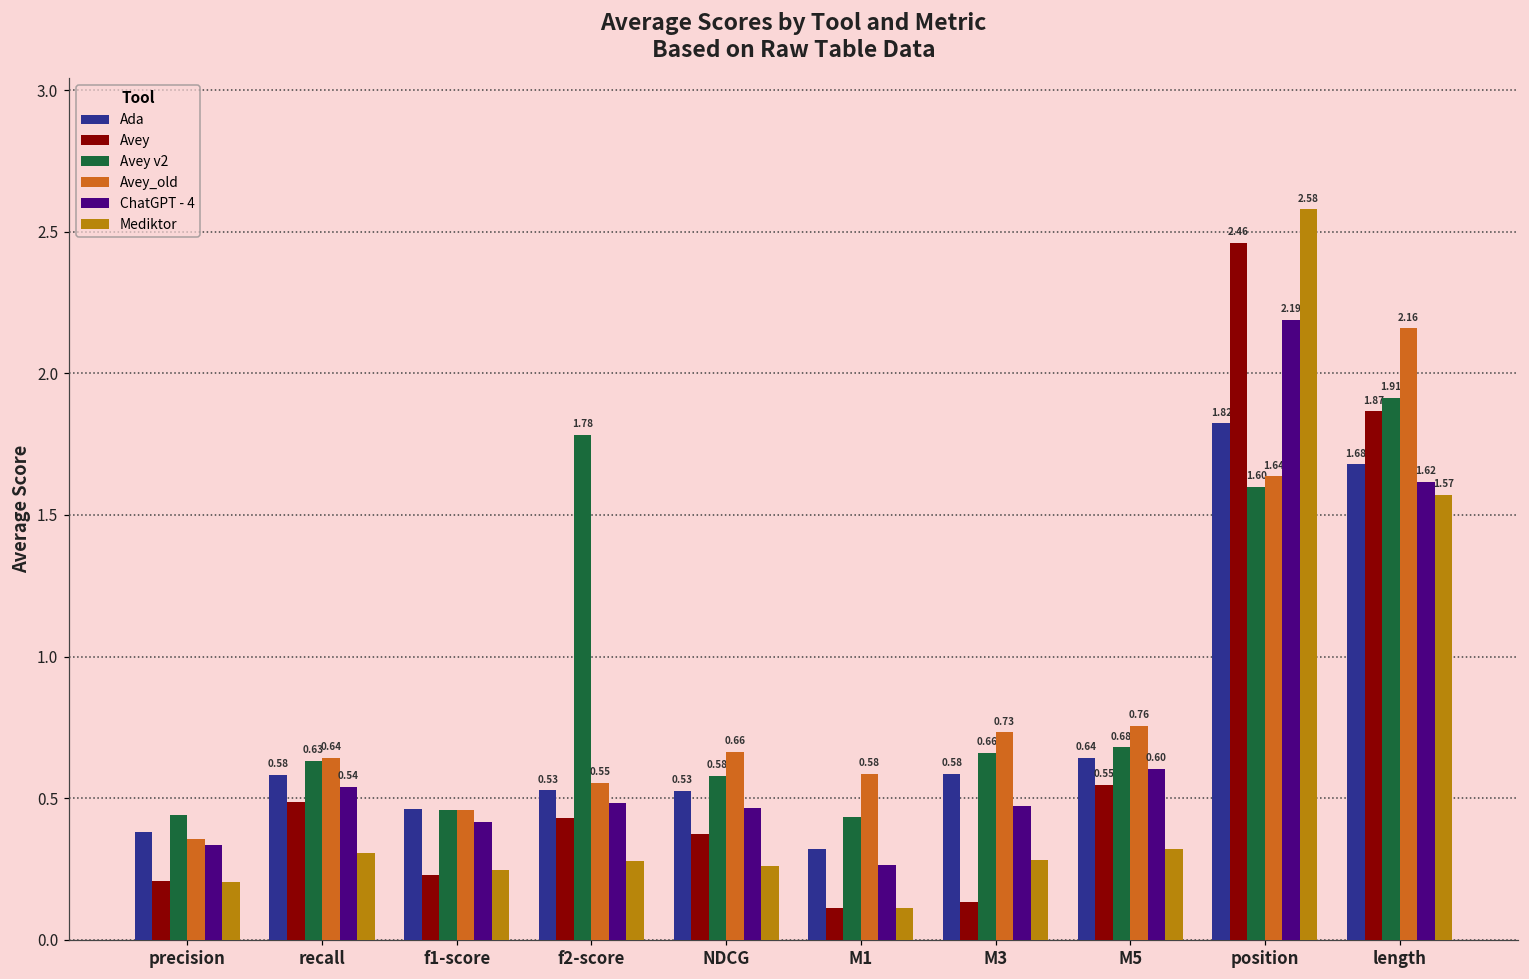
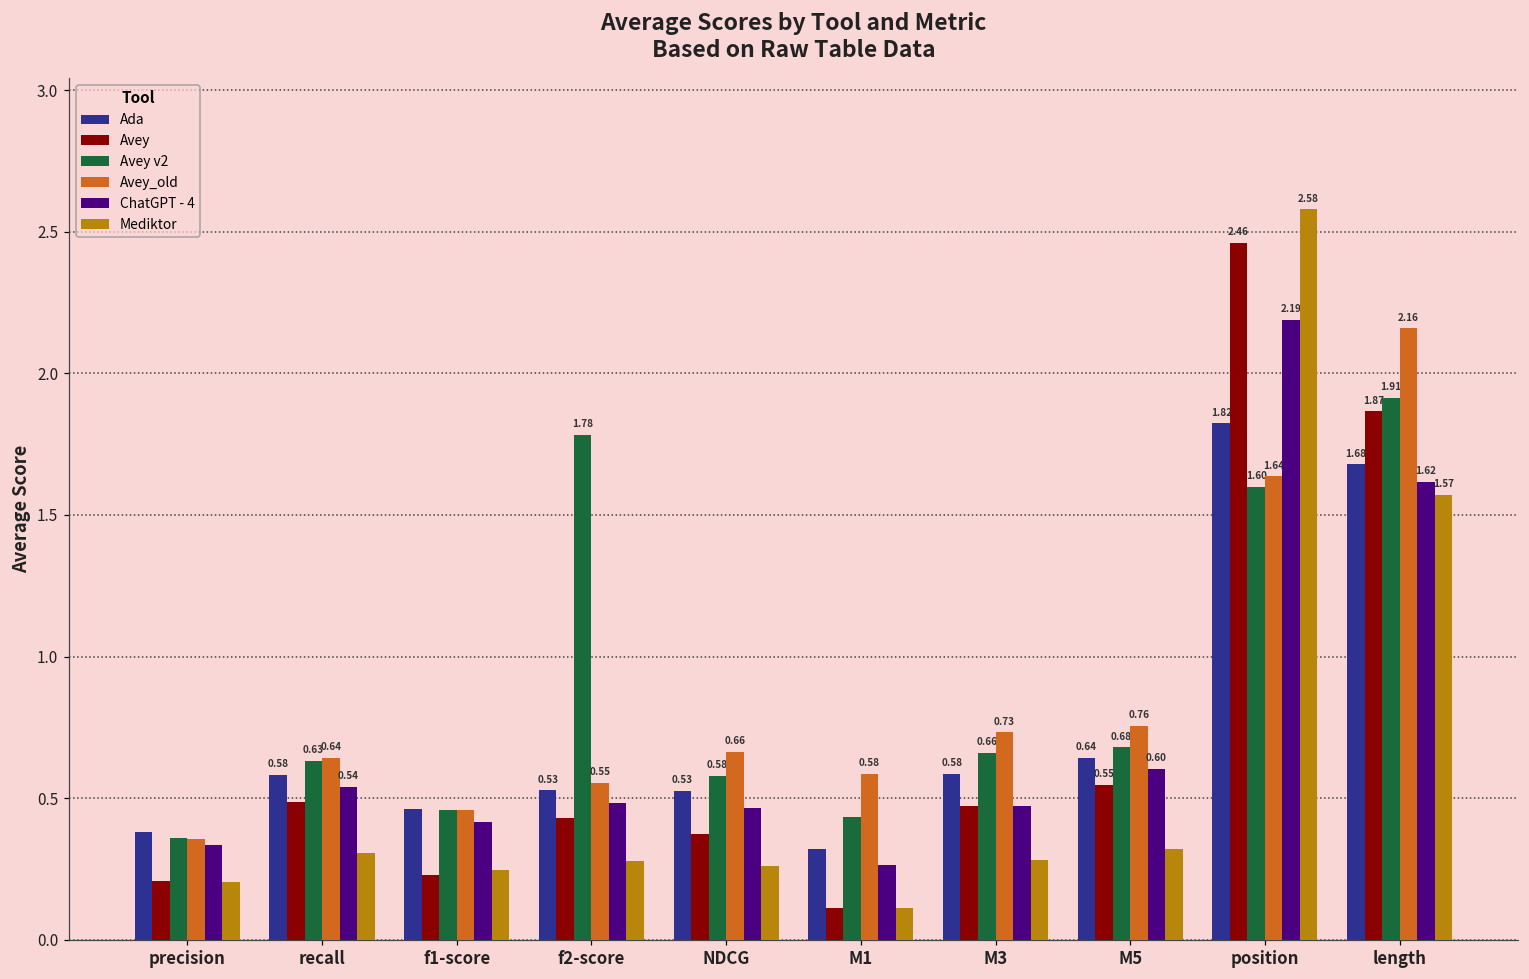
  {
    "Avey": {
      "precision": 0.21,
      "recall": 0.49,
      "f1-score": 0.23,
      "f2-score": 0.43,
      "NDCG": 0.37,
      "M1": 0.11,
-     "M3": 0.13
+     "M3": 0.47
    },
    "Avey v2": {
-     "precision": 0.44,
+     "precision": 0.36,
      "f1-score": 0.46,
      "M1": 0.43
    }
  }
